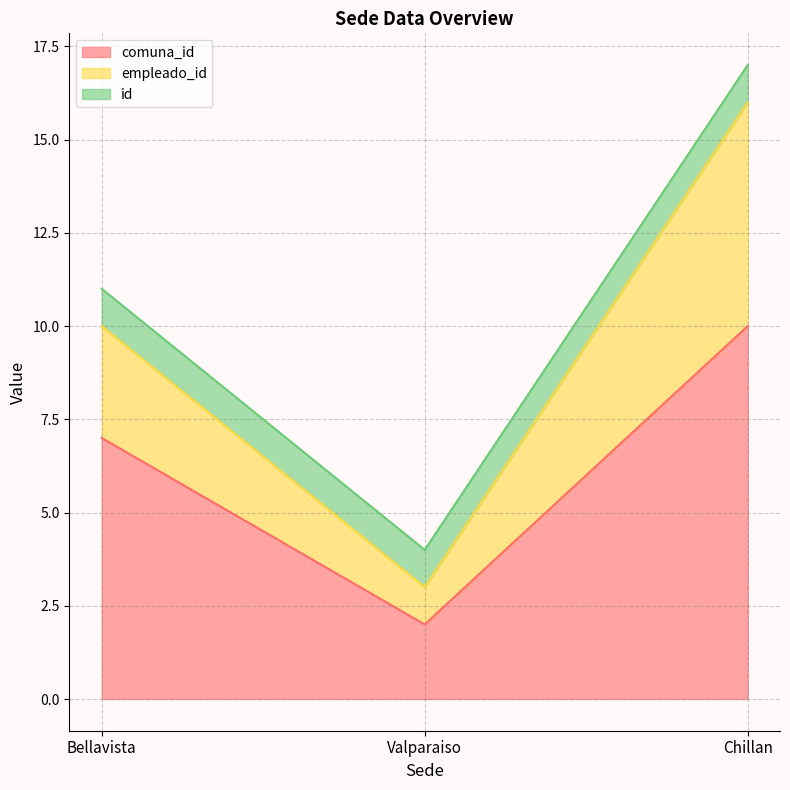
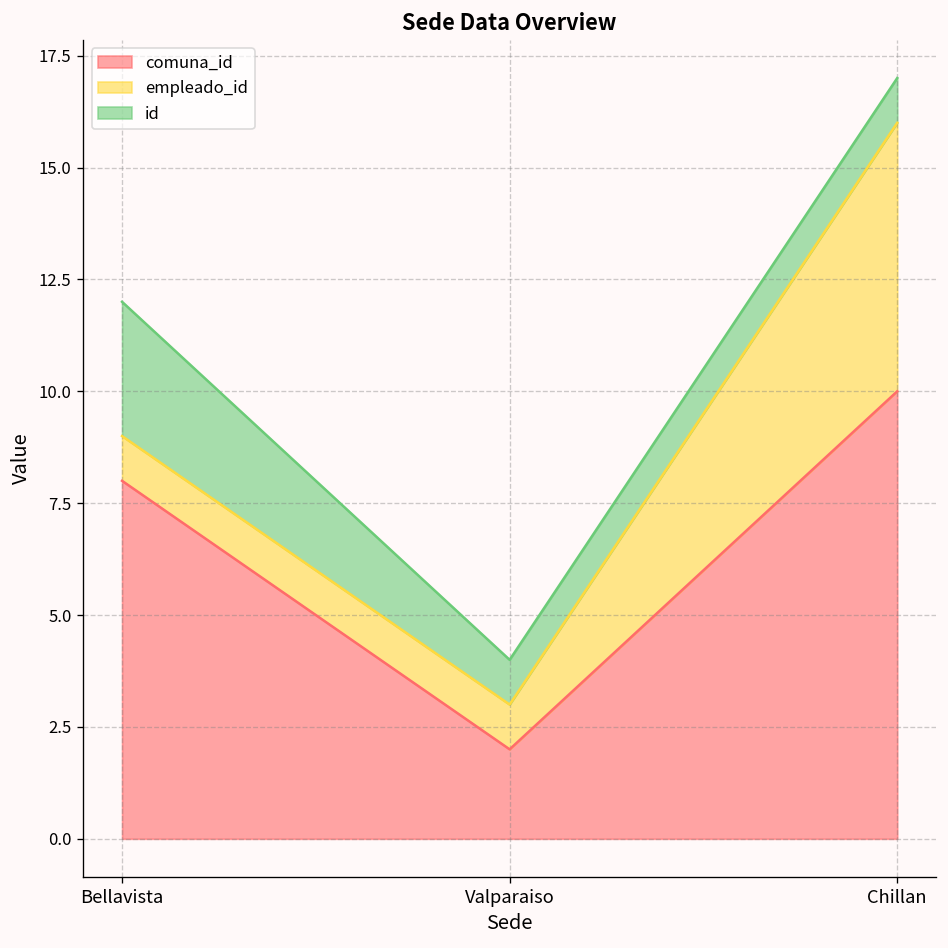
  {
    "comuna_id": {
-     "Bellavista": 7,
+     "Bellavista": 8,
      "Valparaiso": 2,
      "Chillan": 10
    },
    "empleado_id": {
-     "Bellavista": 3,
+     "Bellavista": 1,
      "Valparaiso": 1,
      "Chillan": 6
    },
    "id": {
-     "Bellavista": 1,
+     "Bellavista": 3,
      "Valparaiso": 1,
      "Chillan": 1
    }
  }
